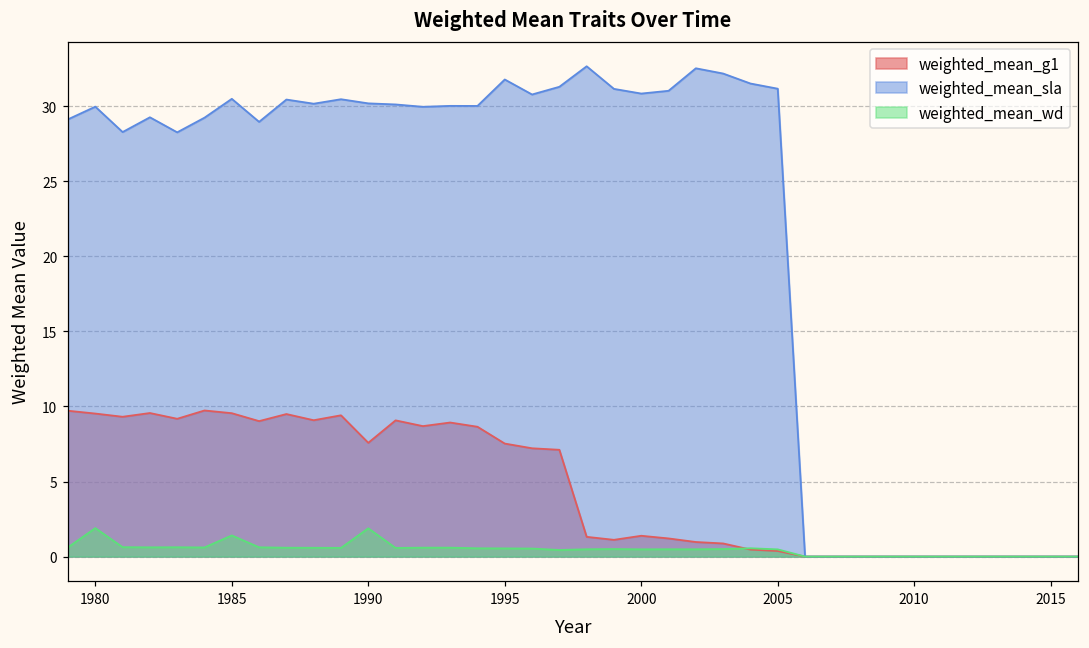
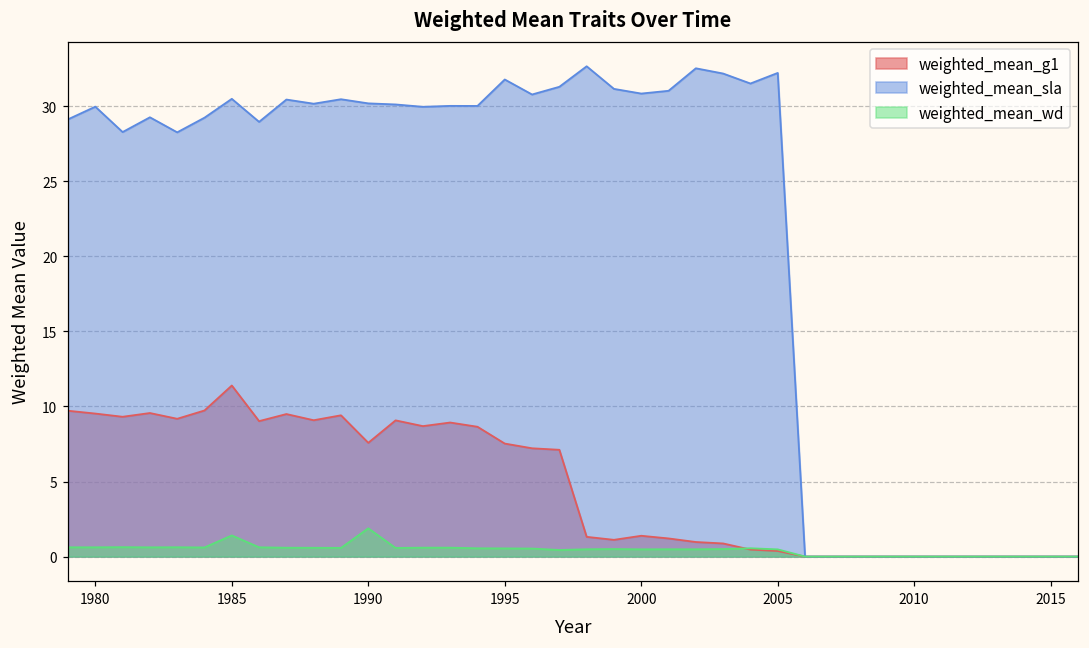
  {
    "weighted_mean_g1": {
      "1980": 9.5,
-     "1985": 9.6,
+     "1985": 11.4,
      "1990": 7.6,
      "1995": 7.5,
      "2000": 1.4
    },
    "weighted_mean_sla": {
      "1980": 30.0,
      "1985": 30.5,
      "1990": 30.2,
      "1995": 31.8,
      "2000": 30.8,
-     "2005": 31.2
+     "2005": 32.2
    },
    "weighted_mean_wd": {
-     "1980": 1.9,
+     "1980": 0.6,
      "1985": 1.4,
      "1990": 1.9,
      "1995": 0.5,
      "2000": 0.5
    }
  }
